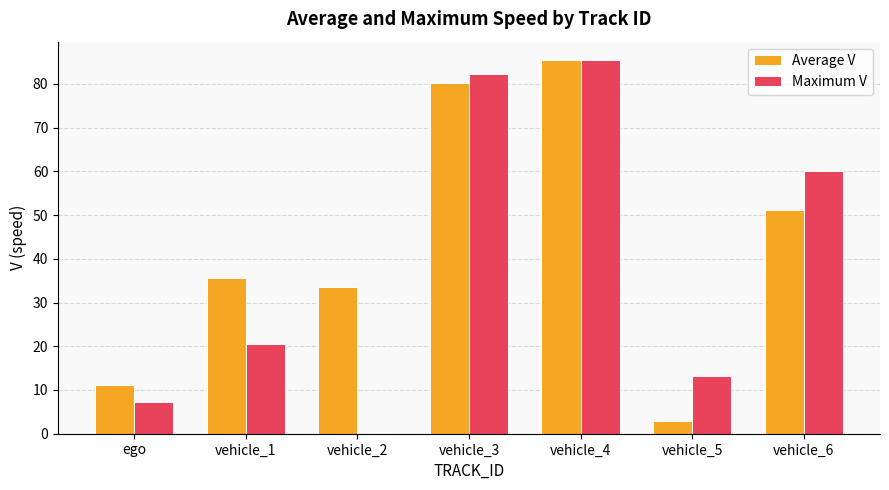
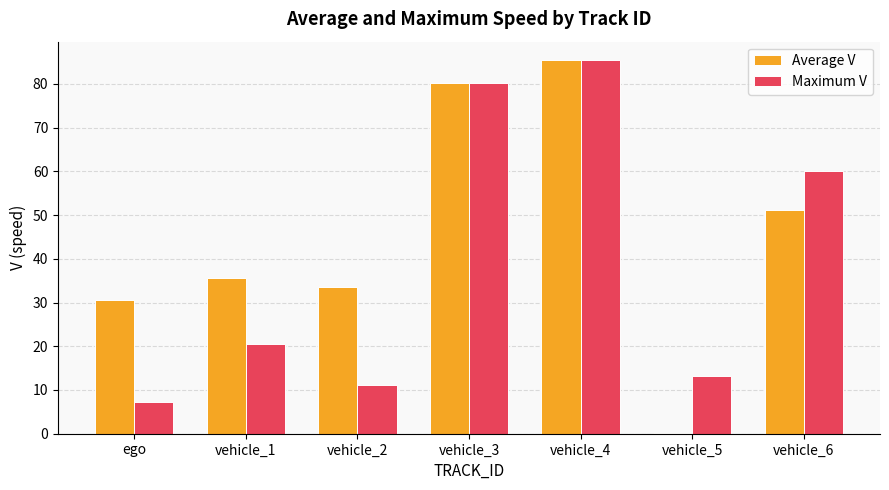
  {
    "Average V": {
-     "ego": 11,
+     "ego": 31,
      "vehicle_1": 36,
      "vehicle_2": 34,
      "vehicle_3": 80,
      "vehicle_4": 85,
-     "vehicle_5": 3,
+     "vehicle_5": 0,
      "vehicle_6": 51
    },
    "Maximum V": {
      "ego": 7,
      "vehicle_1": 21,
-     "vehicle_2": 0,
-     "vehicle_3": 82,
+     "vehicle_2": 11,
+     "vehicle_3": 80,
      "vehicle_4": 85,
      "vehicle_5": 13,
      "vehicle_6": 60
    }
  }
